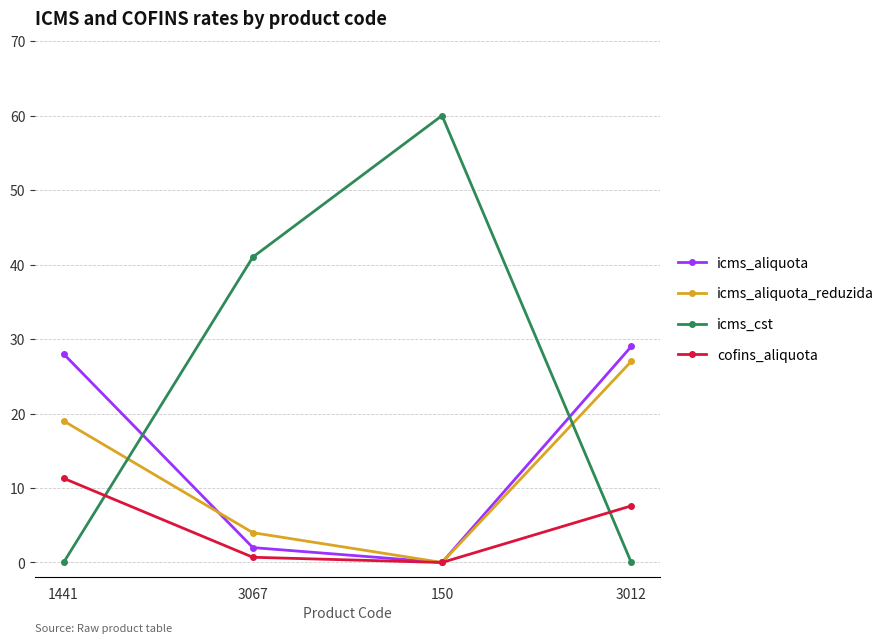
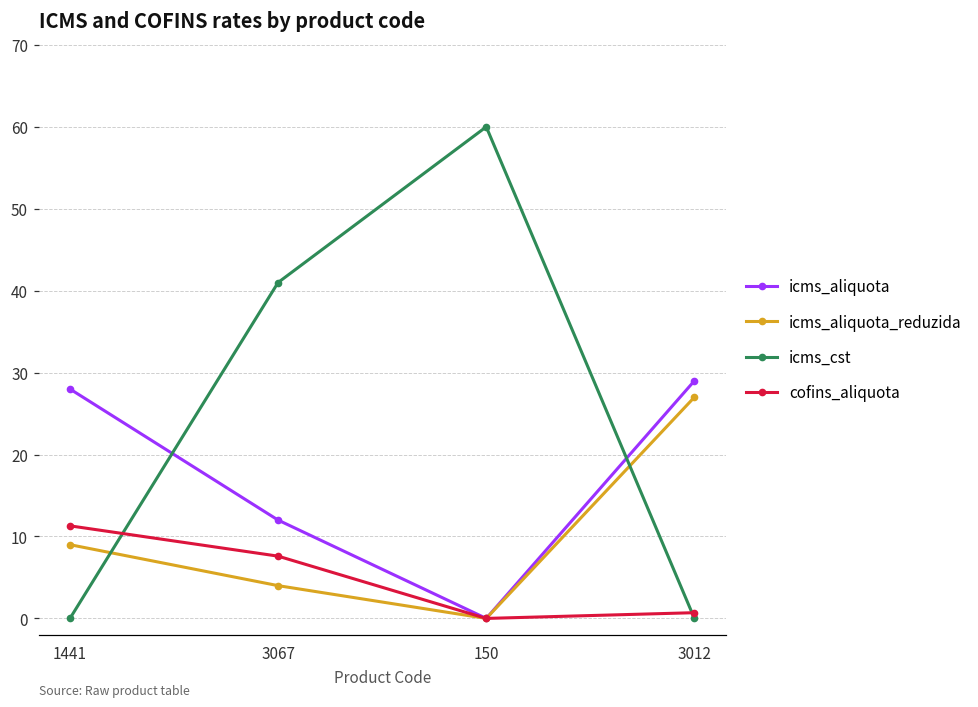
  {
    "icms_aliquota": {
      "1441": 28,
-     "3067": 2,
+     "3067": 12,
      "3012": 29
    },
    "icms_aliquota_reduzida": {
-     "1441": 19,
+     "1441": 9,
      "3067": 4,
      "3012": 27
    },
    "icms_cst": {
      "1441": 0,
      "3067": 41,
      "150": 60,
      "3012": 0
    },
    "cofins_aliquota": {
      "1441": 11,
-     "3067": 1,
-     "3012": 8
+     "3067": 8,
+     "3012": 1
    }
  }
